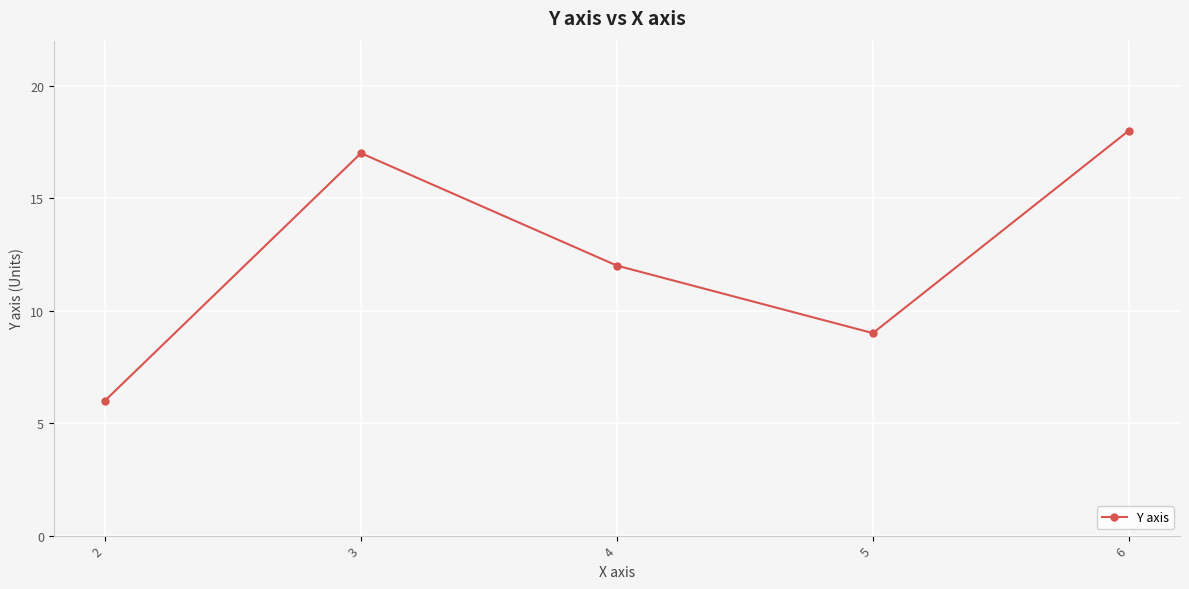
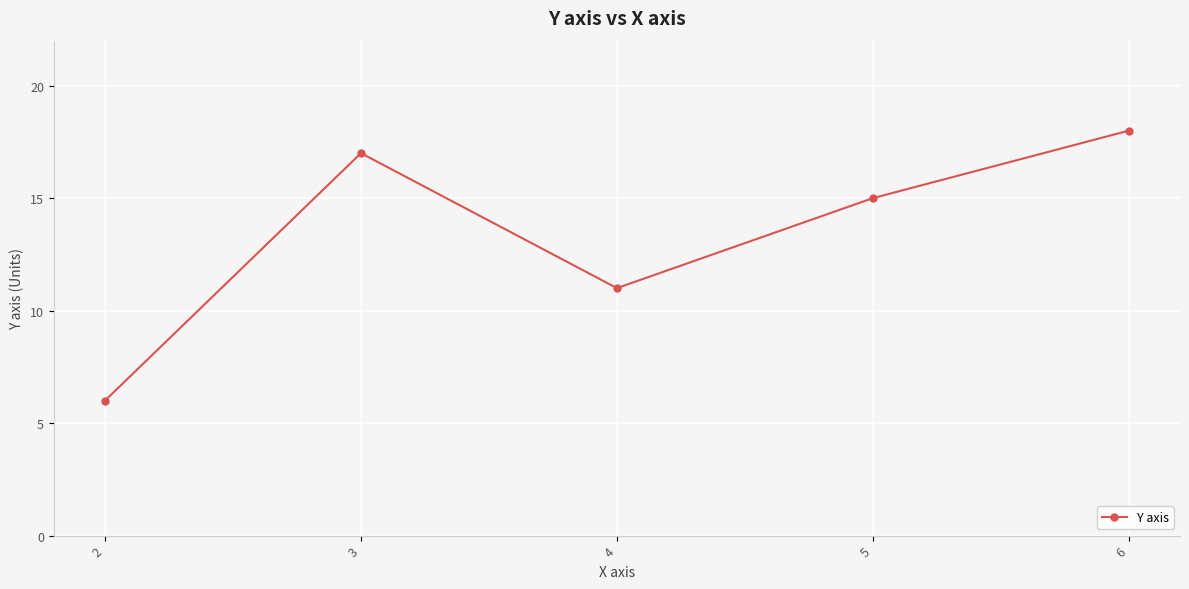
  {
    "2": 6,
    "3": 17,
-   "4": 12,
-   "5": 9,
+   "4": 11,
+   "5": 15,
    "6": 18
  }
